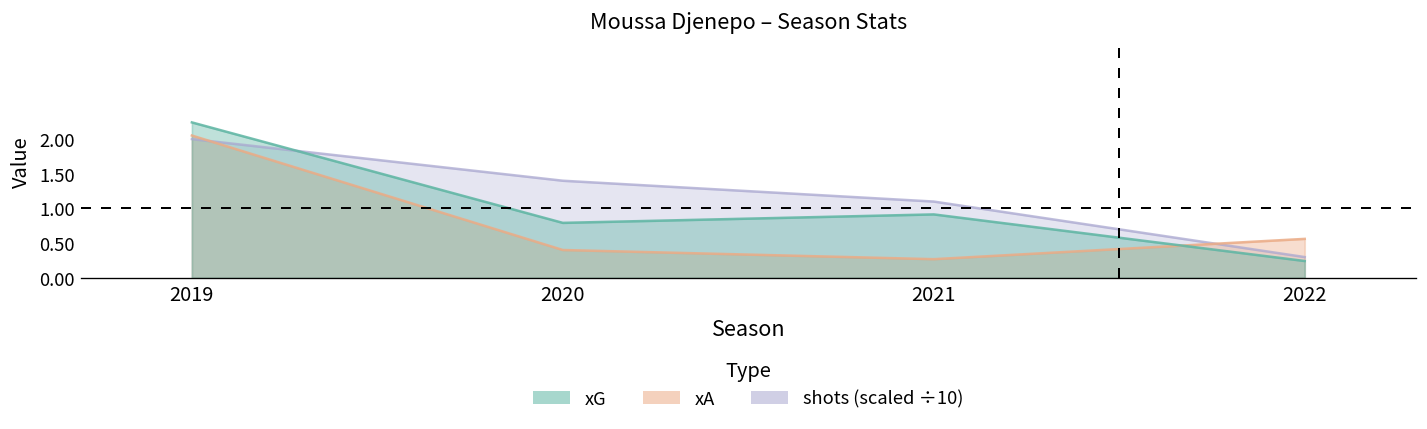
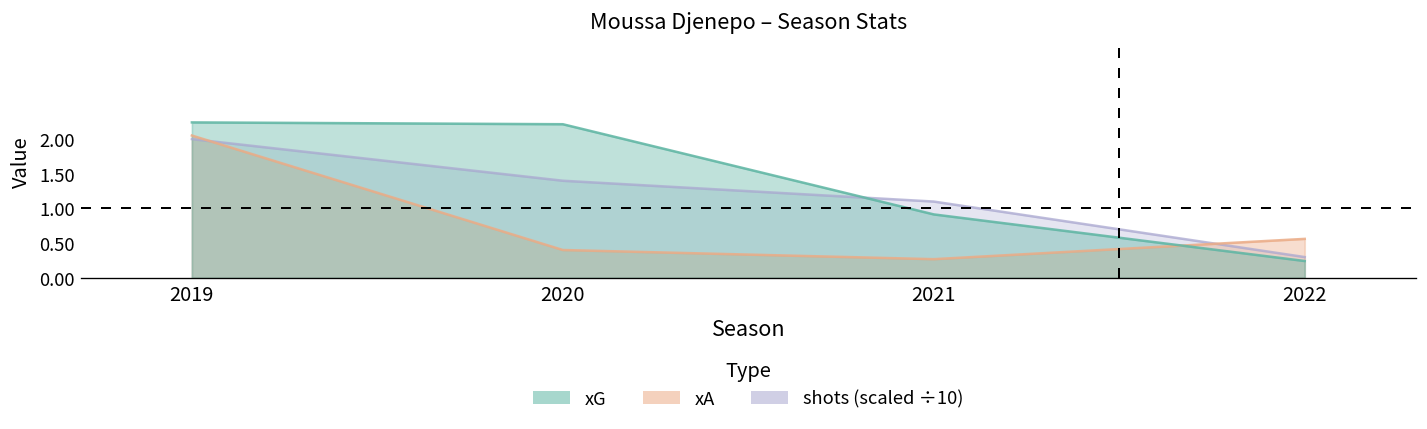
  {
    "xG": {
      "2019": 2.2,
-     "2020": 0.8,
+     "2020": 2.2,
      "2021": 0.9,
      "2022": 0.2
    }
  }
